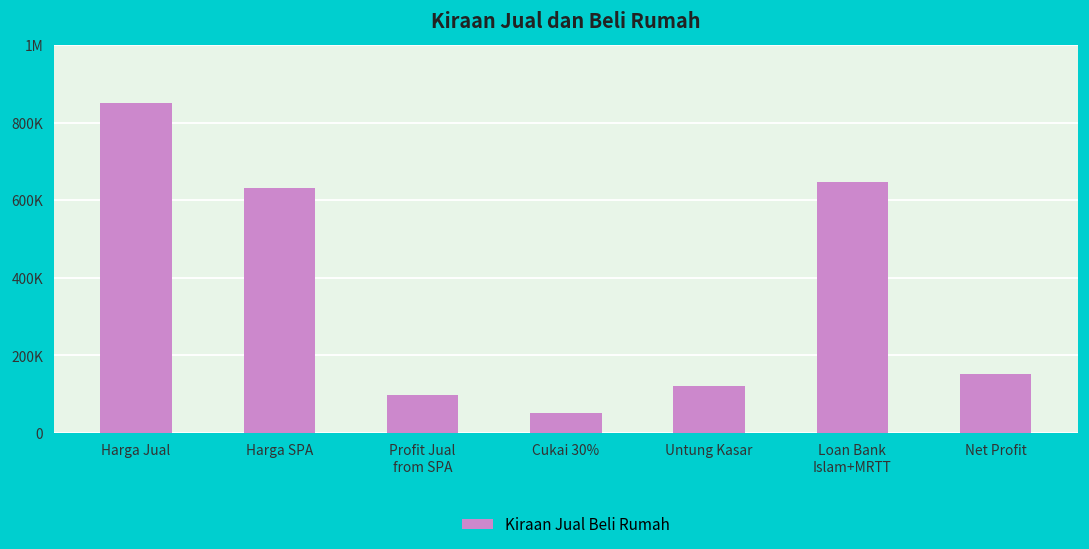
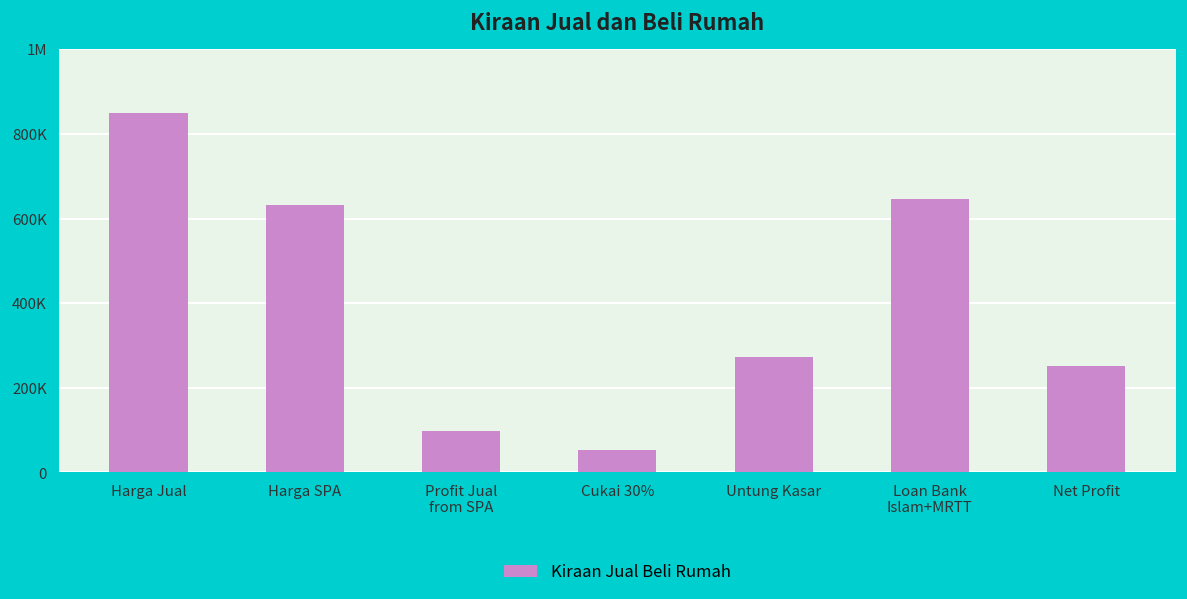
  {
    "Harga Jual": 850000,
    "Harga SPA": 630000,
    "Profit Jual from SPA": 100000,
    "Cukai 30%": 50000,
-   "Untung Kasar": 120000,
+   "Untung Kasar": 270000,
    "Loan Bank Islam+MRTT": 650000,
-   "Net Profit": 150000
+   "Net Profit": 250000
  }
